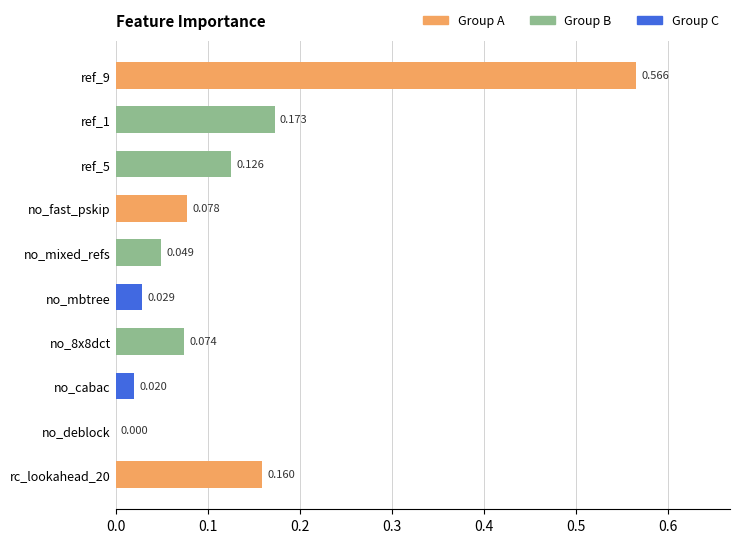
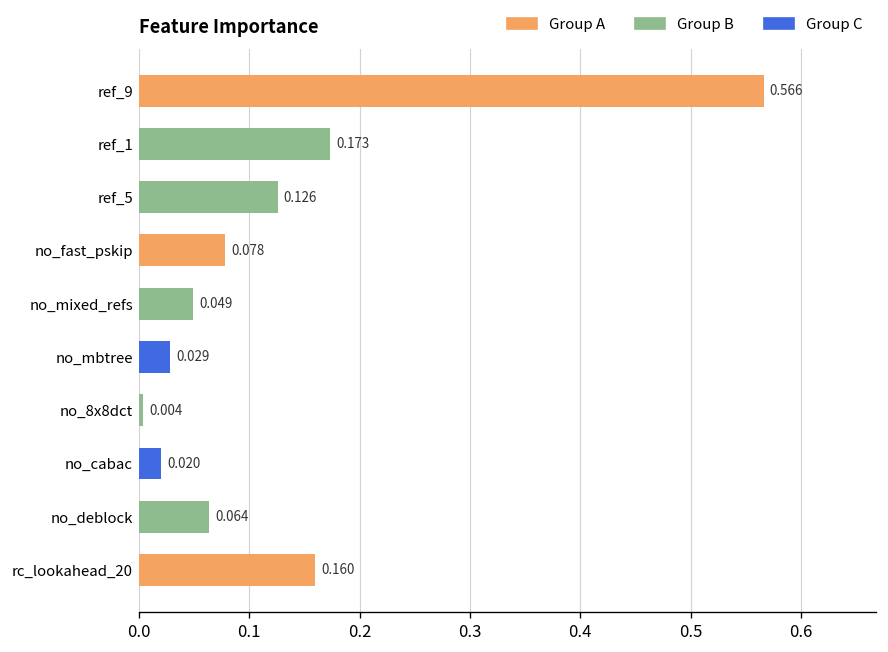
  {
    "ref_9": 0.566,
    "ref_1": 0.173,
    "ref_5": 0.126,
    "no_fast_pskip": 0.078,
    "no_mixed_refs": 0.049,
    "no_mbtree": 0.029,
-   "no_8x8dct": 0.074,
+   "no_8x8dct": 0.004,
    "no_cabac": 0.020,
-   "no_deblock": 0.000,
+   "no_deblock": 0.064,
    "rc_lookahead_20": 0.160
  }
